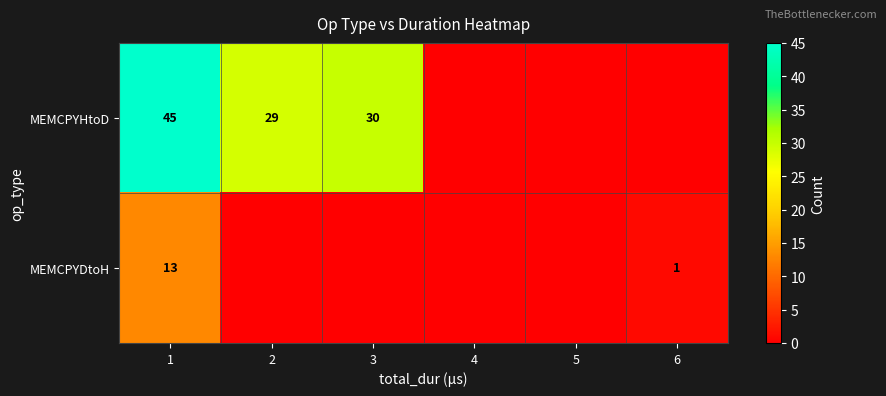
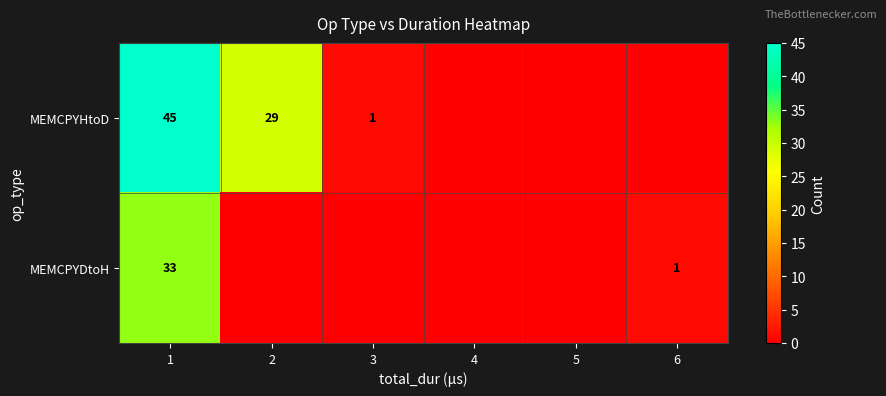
  {
    "MEMCPYHtoD": {
      "1": 45,
      "2": 29,
-     "3": 30
+     "3": 1
    },
    "MEMCPYDtoH": {
-     "1": 13,
+     "1": 33,
      "6": 1
    }
  }
